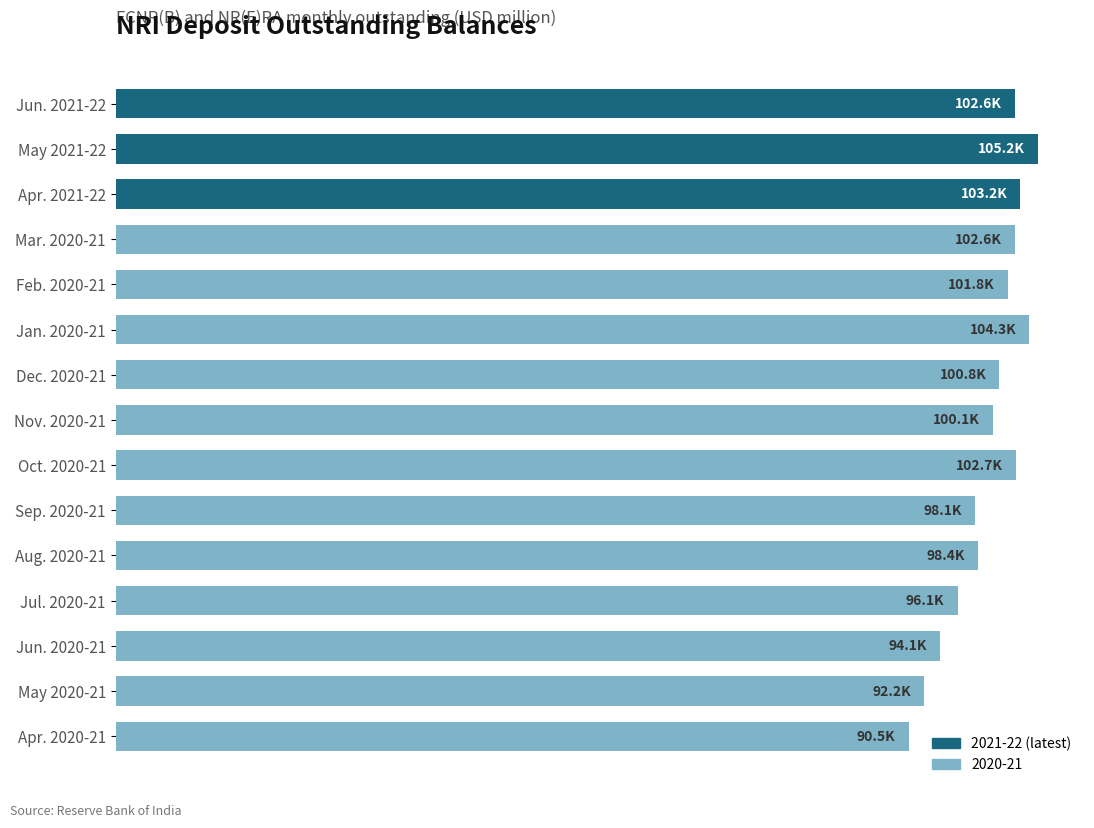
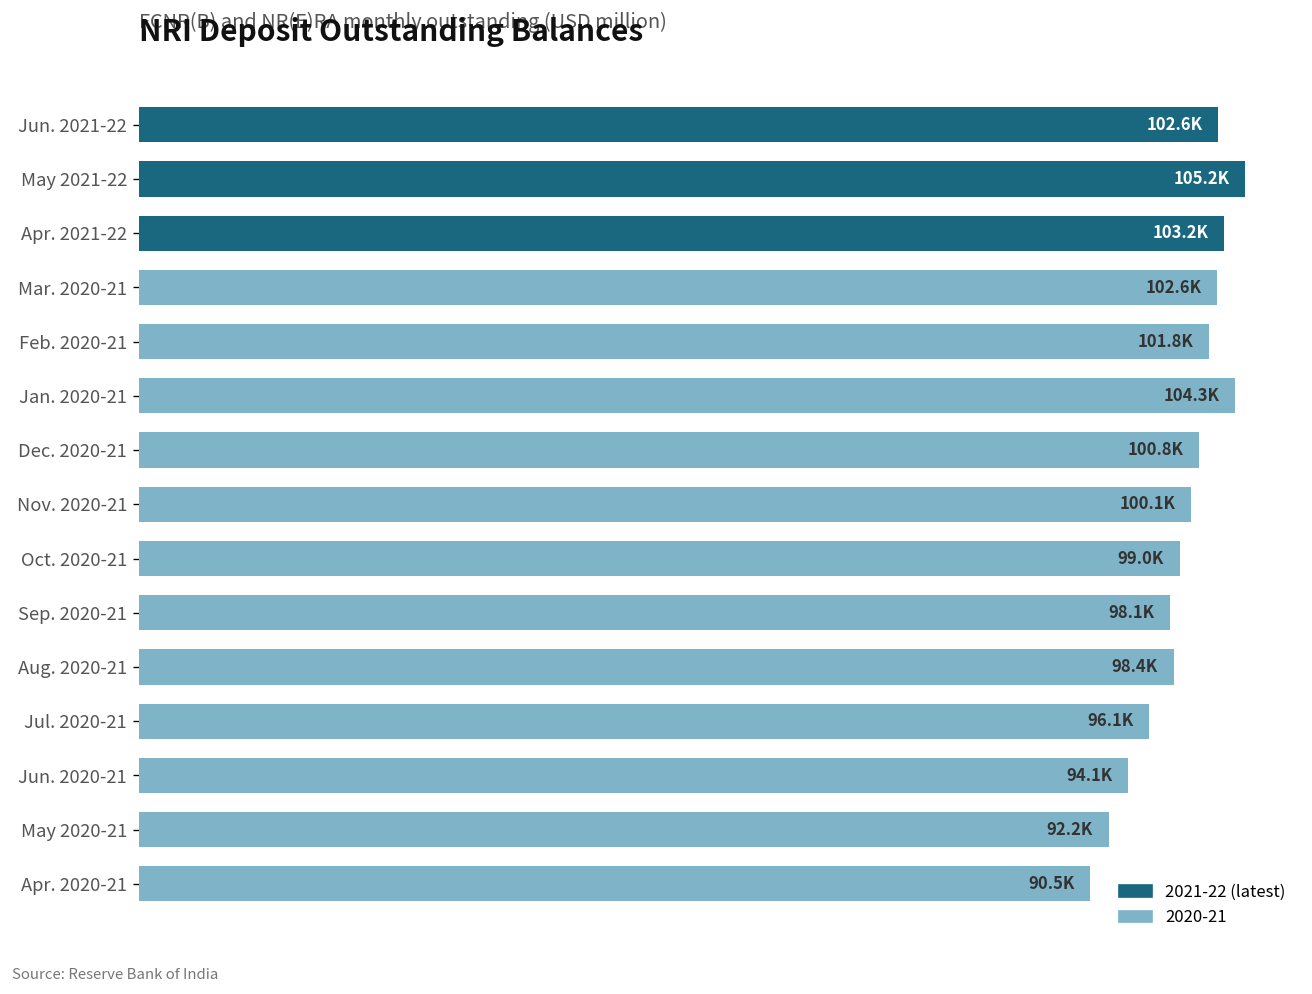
  {
    "Jun. 2021-22": "102.6K",
    "May 2021-22": "105.2K",
    "Apr. 2021-22": "103.2K",
    "Mar. 2020-21": "102.6K",
    "Feb. 2020-21": "101.8K",
    "Jan. 2020-21": "104.3K",
    "Dec. 2020-21": "100.8K",
    "Nov. 2020-21": "100.1K",
-   "Oct. 2020-21": "102.7K",
+   "Oct. 2020-21": "99.0K",
    "Sep. 2020-21": "98.1K",
    "Aug. 2020-21": "98.4K",
    "Jul. 2020-21": "96.1K",
    "Jun. 2020-21": "94.1K",
    "May 2020-21": "92.2K",
    "Apr. 2020-21": "90.5K"
  }
